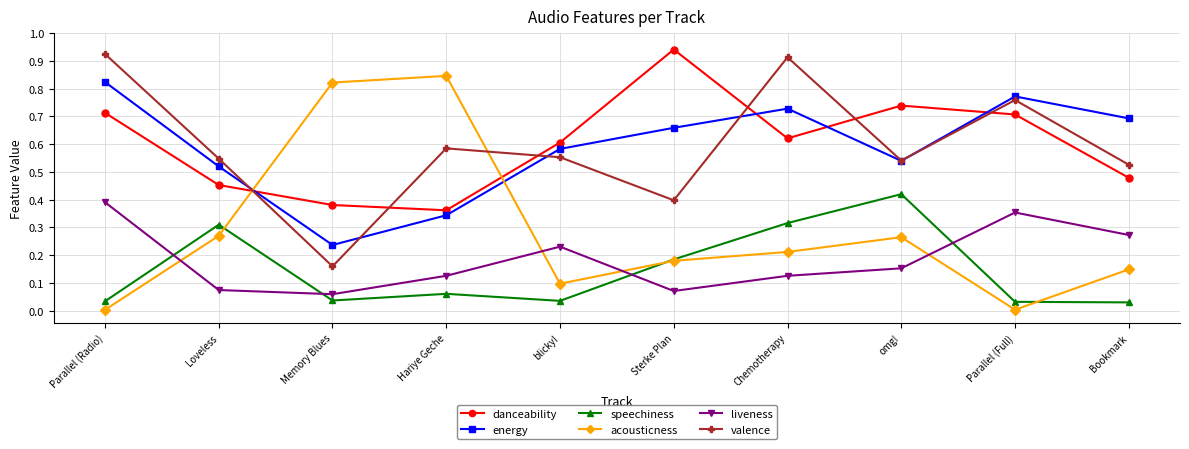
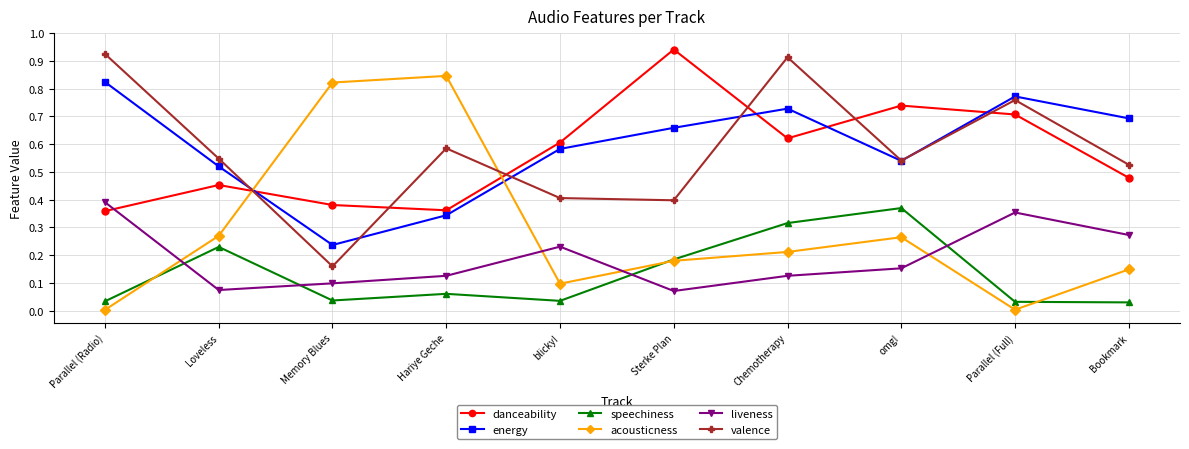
  {
    "danceability": {
-     "Parallel (Radio)": 0.71,
+     "Parallel (Radio)": 0.36,
      "Loveless": 0.45,
      "Memory Blues": 0.38,
      "Hariye Geche": 0.36,
      "blicky!": 0.61,
      "Sterke Plan": 0.94,
      "Chemotherapy": 0.62,
      "omg!": 0.74,
      "Parallel (Full)": 0.71,
      "Bookmark": 0.48
    },
    "energy": {
      "Parallel (Radio)": 0.82,
      "Loveless": 0.52,
      "Memory Blues": 0.24,
      "Hariye Geche": 0.34,
      "blicky!": 0.58,
      "Sterke Plan": 0.66,
      "Chemotherapy": 0.73,
      "Parallel (Full)": 0.77,
      "Bookmark": 0.69
    },
    "speechiness": {
      "Parallel (Radio)": 0.03,
-     "Loveless": 0.31,
+     "Loveless": 0.23,
      "Memory Blues": 0.04,
      "Hariye Geche": 0.06,
      "blicky!": 0.04,
      "Chemotherapy": 0.32,
-     "omg!": 0.42,
+     "omg!": 0.37,
      "Parallel (Full)": 0.03,
      "Bookmark": 0.03
    },
    "acousticness": {
      "Parallel (Radio)": 0.00,
      "Loveless": 0.27,
      "Memory Blues": 0.82,
      "Hariye Geche": 0.85,
      "blicky!": 0.10,
      "Chemotherapy": 0.21,
      "omg!": 0.27,
      "Parallel (Full)": 0.00,
      "Bookmark": 0.15
    },
    "liveness": {
      "Parallel (Radio)": 0.39,
      "Loveless": 0.07,
-     "Memory Blues": 0.06,
+     "Memory Blues": 0.10,
      "Hariye Geche": 0.13,
      "blicky!": 0.23,
      "Sterke Plan": 0.07,
      "Chemotherapy": 0.13,
      "omg!": 0.15,
      "Parallel (Full)": 0.35,
      "Bookmark": 0.27
    },
    "valence": {
      "Parallel (Radio)": 0.93,
      "Loveless": 0.55,
      "Memory Blues": 0.16,
      "Hariye Geche": 0.59,
-     "blicky!": 0.55,
+     "blicky!": 0.41,
      "Sterke Plan": 0.40,
      "Chemotherapy": 0.91,
      "Parallel (Full)": 0.76,
      "Bookmark": 0.53
    }
  }
